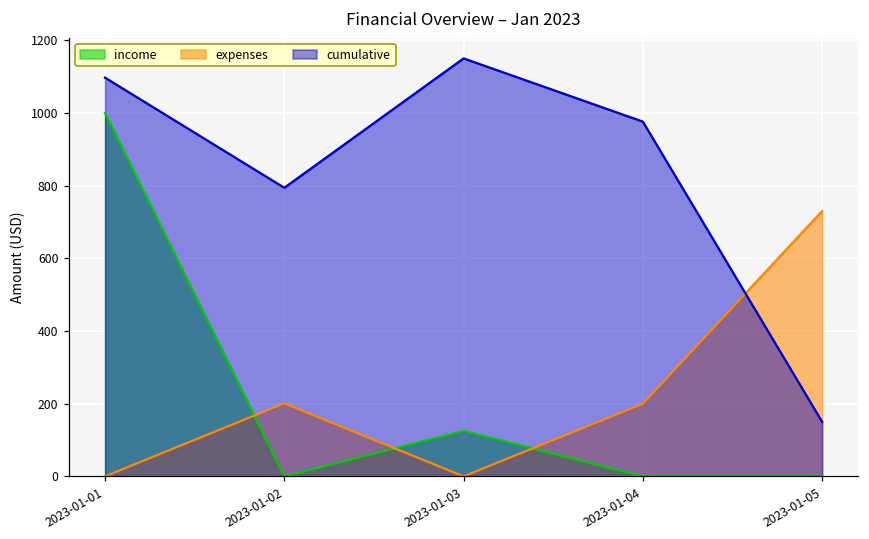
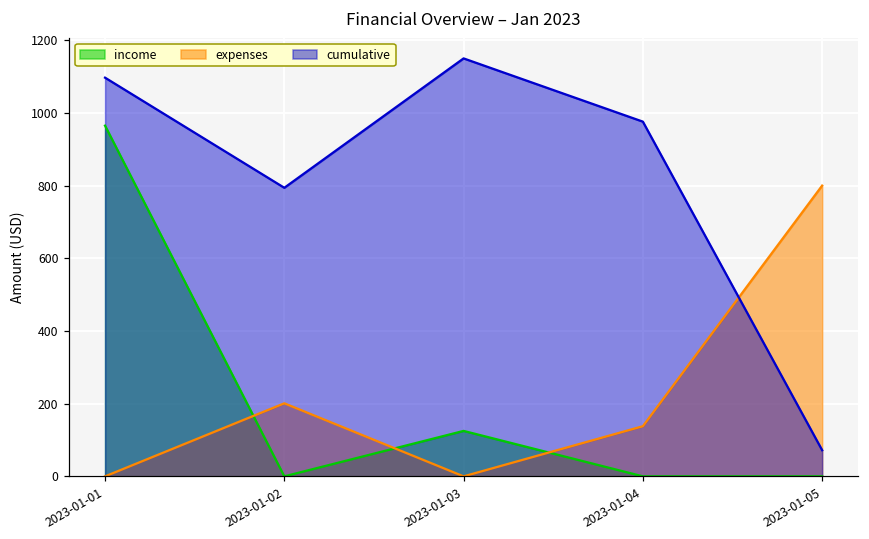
  {
    "income": {
-     "2023-01-01": 1000,
+     "2023-01-01": 970,
      "2023-01-02": 0,
      "2023-01-03": 130,
      "2023-01-04": 0,
      "2023-01-05": 0
    },
    "expenses": {
      "2023-01-01": 0,
      "2023-01-02": 200,
      "2023-01-03": 0,
-     "2023-01-04": 200,
-     "2023-01-05": 730
+     "2023-01-04": 140,
+     "2023-01-05": 800
    },
    "cumulative": {
      "2023-01-01": 1100,
      "2023-01-02": 790,
      "2023-01-03": 1150,
      "2023-01-04": 980,
-     "2023-01-05": 150
+     "2023-01-05": 70
    }
  }
